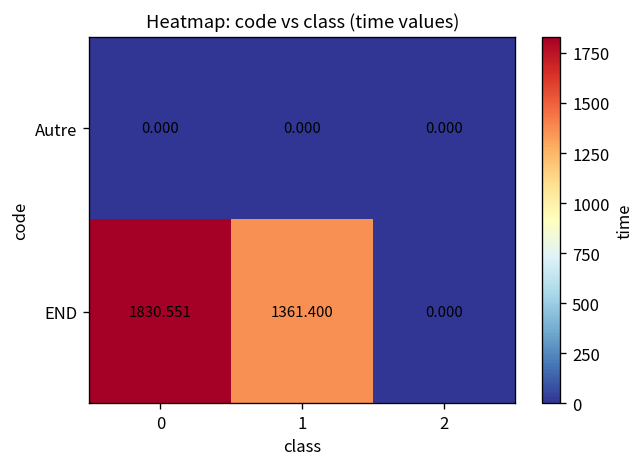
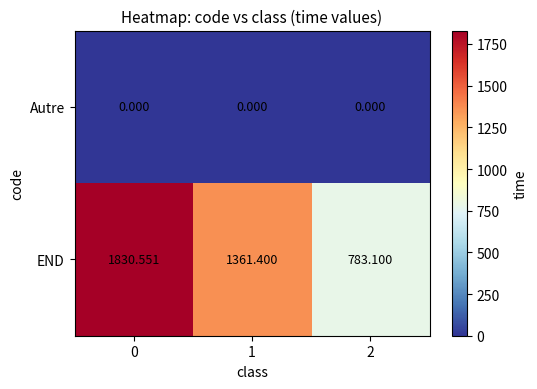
  {
    "Autre": {
      "0": 0.000,
      "1": 0.000,
      "2": 0.000
    },
    "END": {
      "0": 1830.551,
      "1": 1361.400,
-     "2": 0.000
+     "2": 783.100
    }
  }
